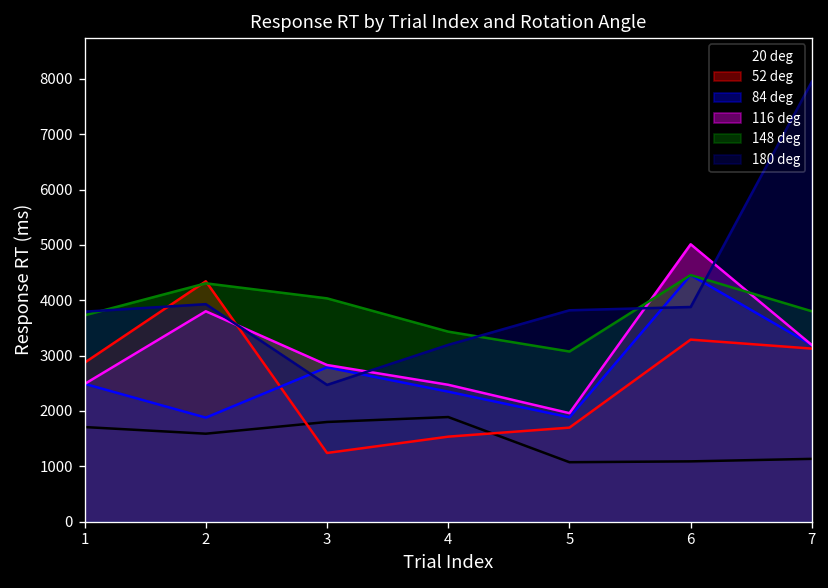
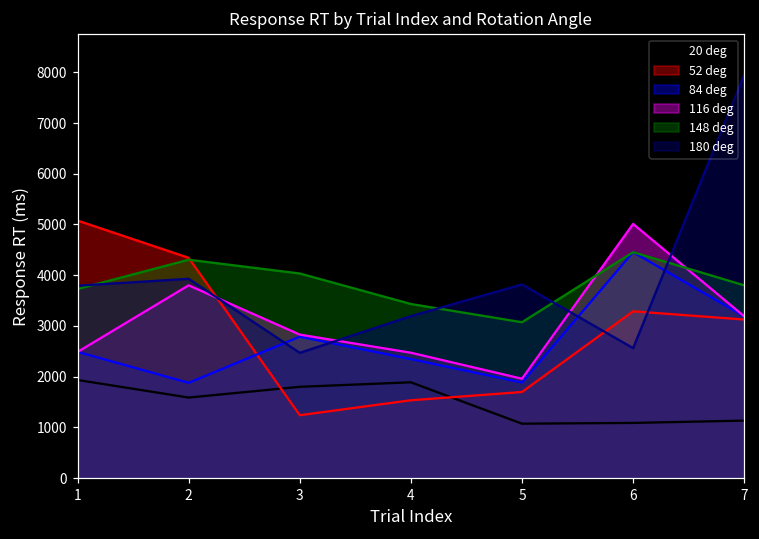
  {
    "20 deg": {
-     "1": 1700,
+     "1": 1900,
      "2": 1600,
      "3": 1800,
      "4": 1900,
      "5": 1100,
      "6": 1100,
      "7": 1100
    },
    "52 deg": {
-     "1": 2900,
+     "1": 5100,
      "3": 1200,
      "4": 1500,
      "5": 1700,
      "6": 3300,
      "7": 3100
    },
    "84 deg": {
      "2": 1900,
      "4": 2300,
      "5": 1900
    },
    "116 deg": {
      "2": 3800,
      "4": 2500,
      "5": 2000,
      "6": 5000
    },
    "148 deg": {
      "1": 3700,
      "3": 4000,
      "4": 3400,
      "5": 3100,
      "7": 3800
    },
    "180 deg": {
      "1": 3800,
      "2": 3900,
      "3": 2500,
      "4": 3200,
      "5": 3800,
-     "6": 3900,
+     "6": 2600,
      "7": 7900
    }
  }
